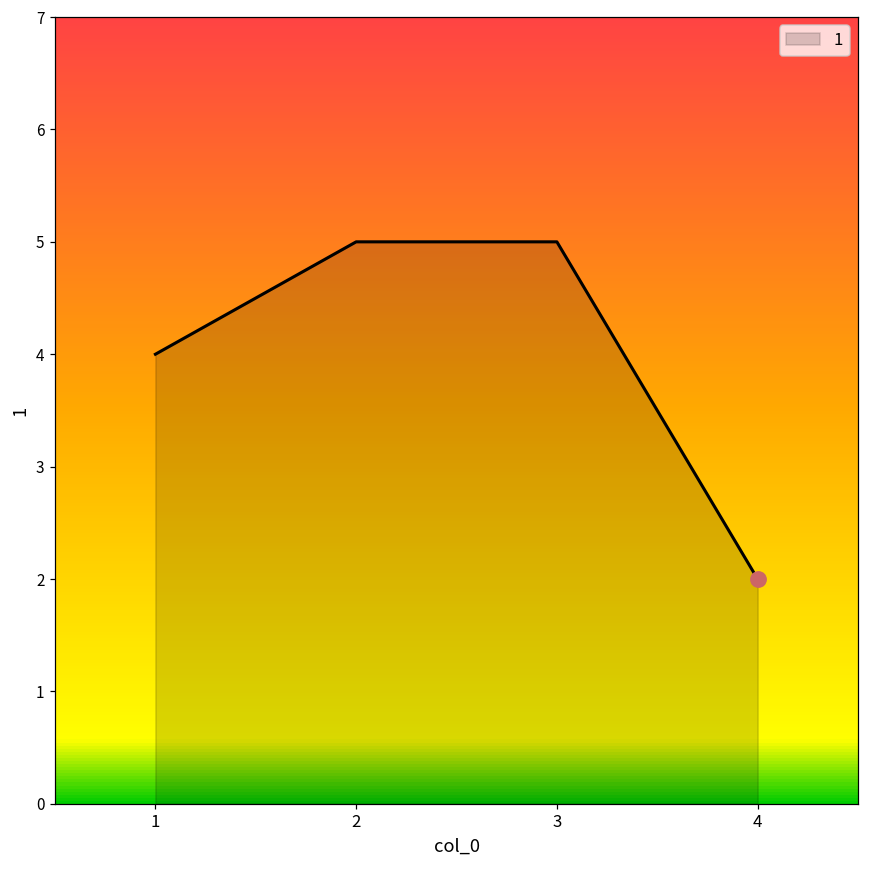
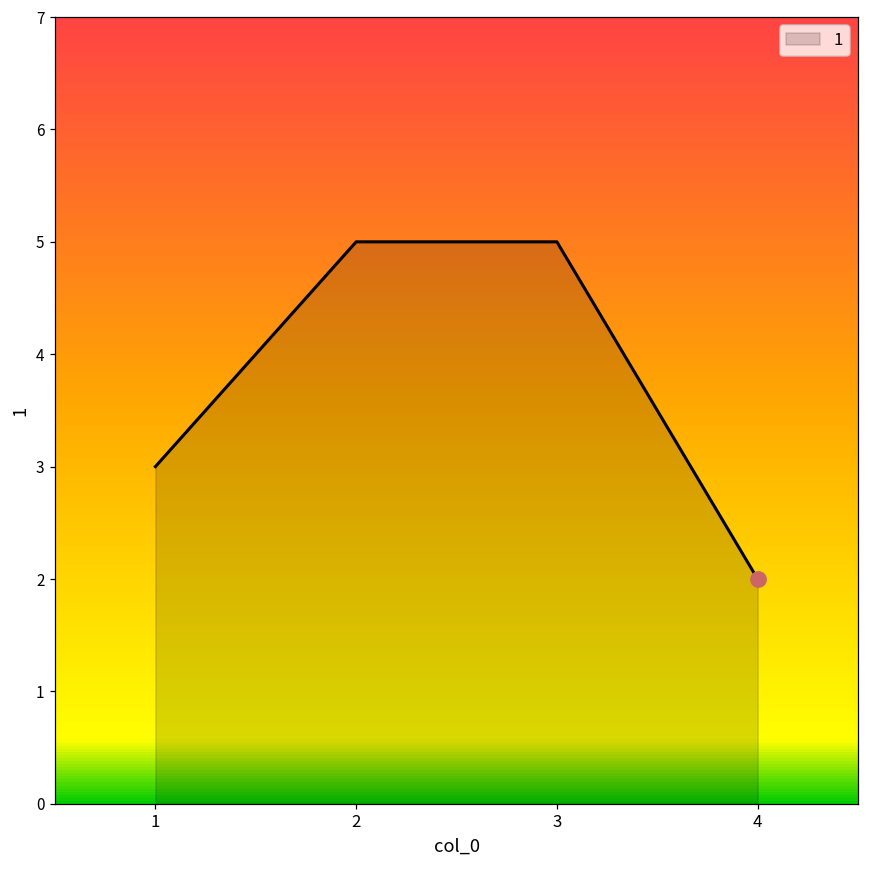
  {
    "1": {
-     "1": 4,
+     "1": 3,
      "2": 5,
      "3": 5
    }
  }
